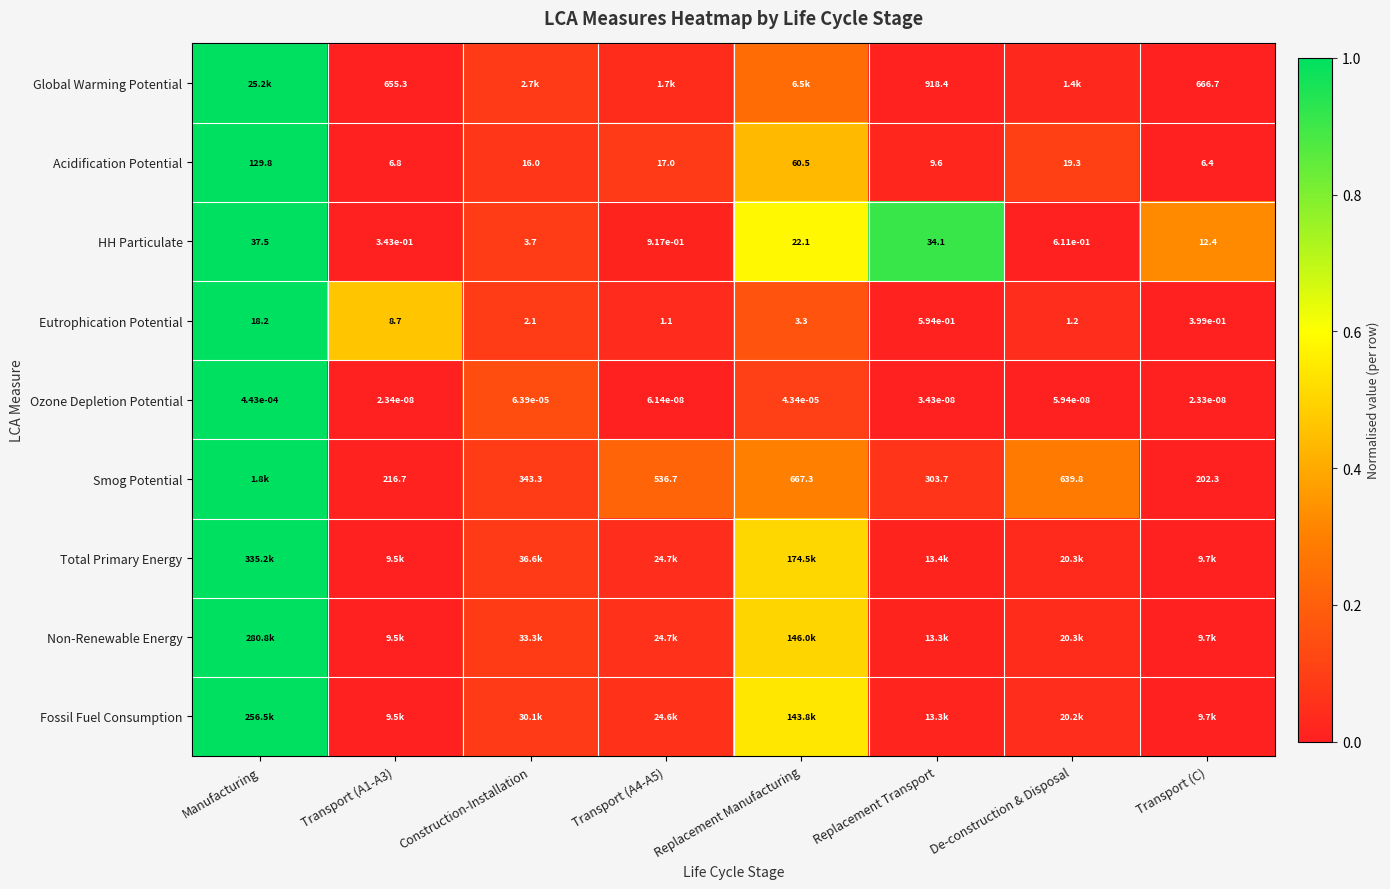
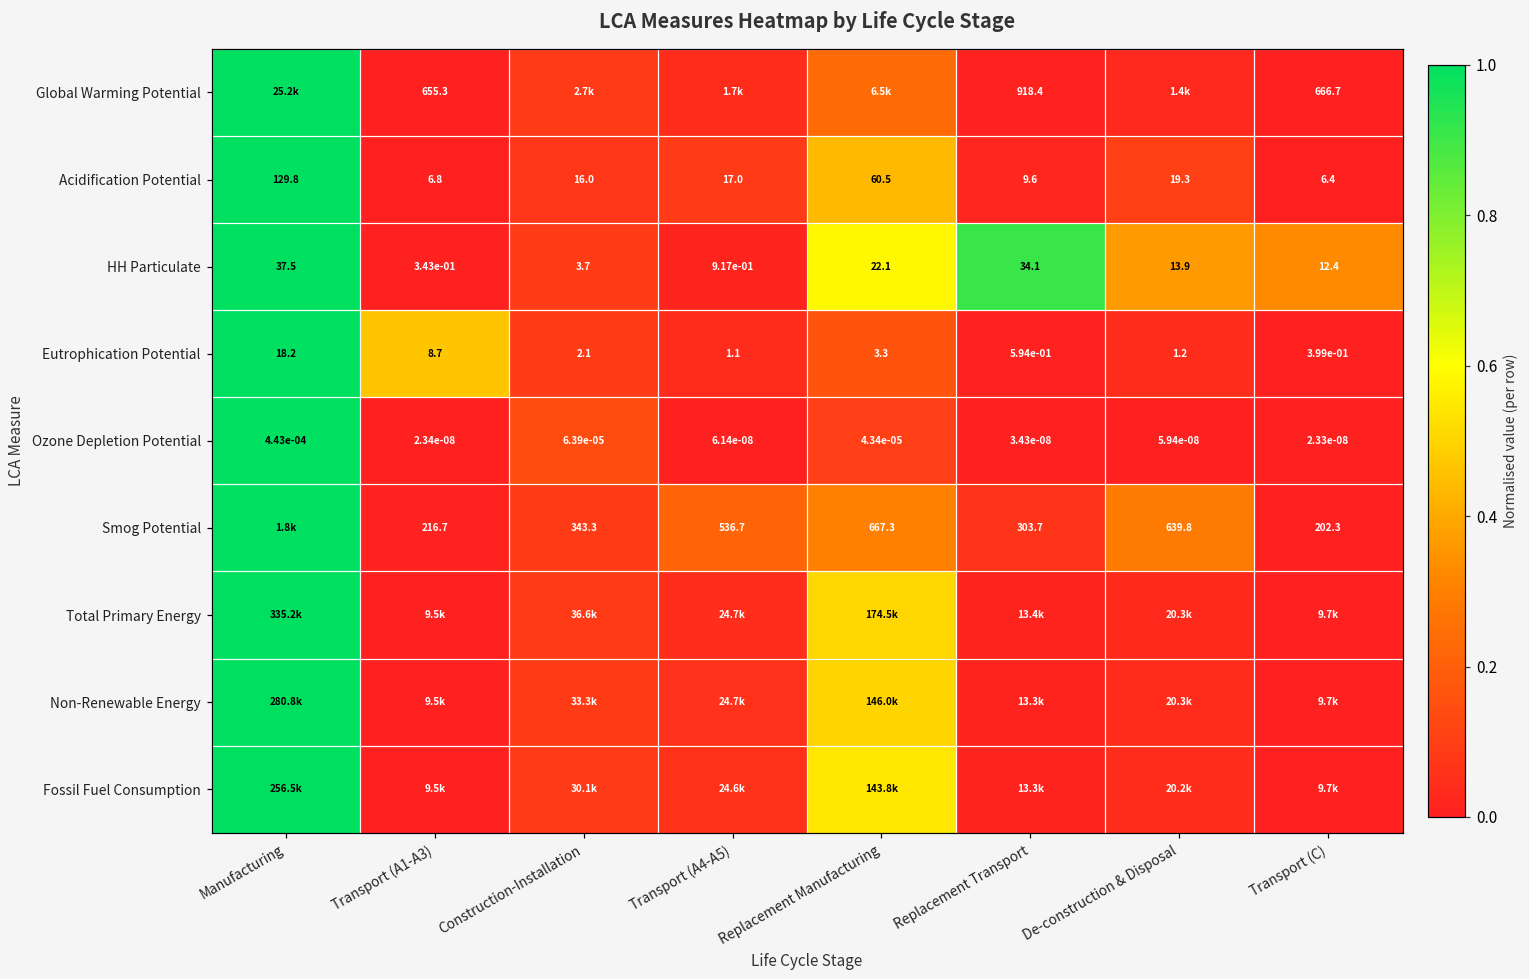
  {
    "Global Warming Potential": {
      "Manufacturing": "25.2k",
      "Transport (A1-A3)": "655.3",
      "Construction-Installation": "2.7k",
      "Transport (A4-A5)": "1.7k",
      "Replacement Manufacturing": "6.5k",
      "Replacement Transport": "918.4",
      "De-construction & Disposal": "1.4k",
      "Transport (C)": "666.7"
    },
    "Acidification Potential": {
      "Manufacturing": "129.8",
      "Transport (A1-A3)": "6.8",
      "Construction-Installation": "16.0",
      "Transport (A4-A5)": "17.0",
      "Replacement Manufacturing": "60.5",
      "Replacement Transport": "9.6",
      "De-construction & Disposal": "19.3",
      "Transport (C)": "6.4"
    },
    "HH Particulate": {
      "Manufacturing": "37.5",
      "Transport (A1-A3)": "3.43e-01",
      "Construction-Installation": "3.7",
      "Transport (A4-A5)": "9.17e-01",
      "Replacement Manufacturing": "22.1",
      "Replacement Transport": "34.1",
-     "De-construction & Disposal": "6.11e-01",
+     "De-construction & Disposal": "13.9",
      "Transport (C)": "12.4"
    },
    "Eutrophication Potential": {
      "Manufacturing": "18.2",
      "Transport (A1-A3)": "8.7",
      "Construction-Installation": "2.1",
      "Transport (A4-A5)": "1.1",
      "Replacement Manufacturing": "3.3",
      "Replacement Transport": "5.94e-01",
      "De-construction & Disposal": "1.2",
      "Transport (C)": "3.99e-01"
    },
    "Ozone Depletion Potential": {
      "Manufacturing": "4.43e-04",
      "Transport (A1-A3)": "2.34e-08",
      "Construction-Installation": "6.39e-05",
      "Transport (A4-A5)": "6.14e-08",
      "Replacement Manufacturing": "4.34e-05",
      "Replacement Transport": "3.43e-08",
      "De-construction & Disposal": "5.94e-08",
      "Transport (C)": "2.33e-08"
    },
    "Smog Potential": {
      "Manufacturing": "1.8k",
      "Transport (A1-A3)": "216.7",
      "Construction-Installation": "343.3",
      "Transport (A4-A5)": "536.7",
      "Replacement Manufacturing": "667.3",
      "Replacement Transport": "303.7",
      "De-construction & Disposal": "639.8",
      "Transport (C)": "202.3"
    },
    "Total Primary Energy": {
      "Manufacturing": "335.2k",
      "Transport (A1-A3)": "9.5k",
      "Construction-Installation": "36.6k",
      "Transport (A4-A5)": "24.7k",
      "Replacement Manufacturing": "174.5k",
      "Replacement Transport": "13.4k",
      "De-construction & Disposal": "20.3k",
      "Transport (C)": "9.7k"
    },
    "Non-Renewable Energy": {
      "Manufacturing": "280.8k",
      "Transport (A1-A3)": "9.5k",
      "Construction-Installation": "33.3k",
      "Transport (A4-A5)": "24.7k",
      "Replacement Manufacturing": "146.0k",
      "Replacement Transport": "13.3k",
      "De-construction & Disposal": "20.3k",
      "Transport (C)": "9.7k"
    },
    "Fossil Fuel Consumption": {
      "Manufacturing": "256.5k",
      "Transport (A1-A3)": "9.5k",
      "Construction-Installation": "30.1k",
      "Transport (A4-A5)": "24.6k",
      "Replacement Manufacturing": "143.8k",
      "Replacement Transport": "13.3k",
      "De-construction & Disposal": "20.2k",
      "Transport (C)": "9.7k"
    }
  }
